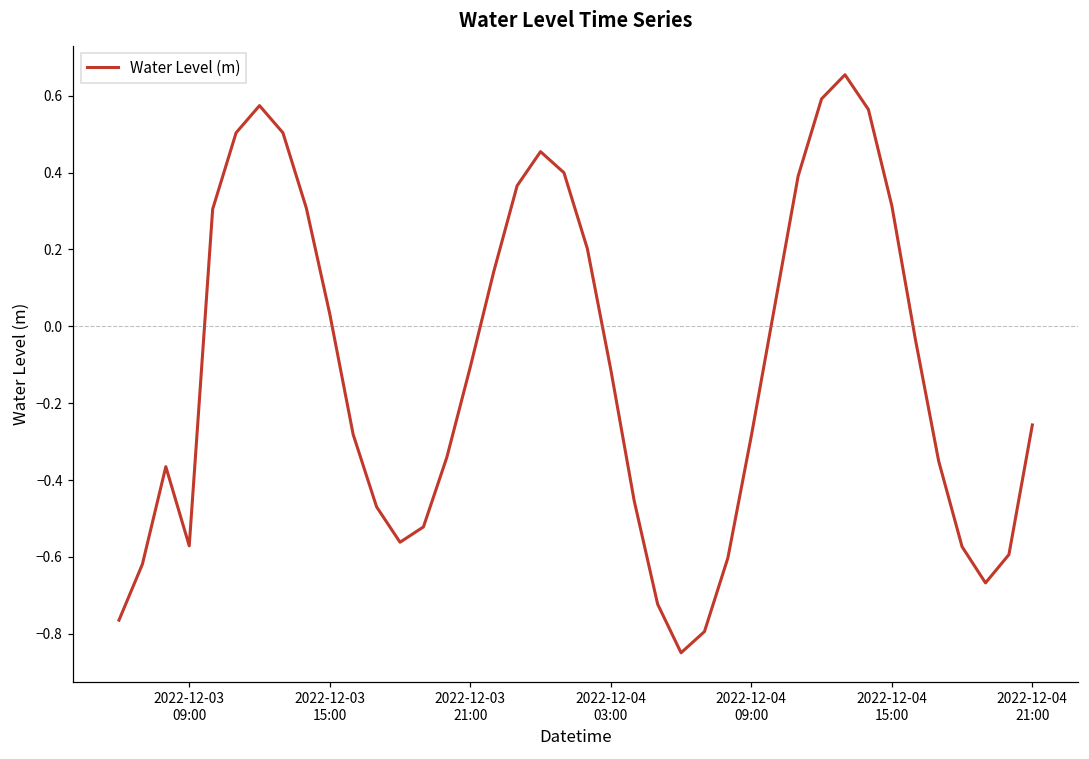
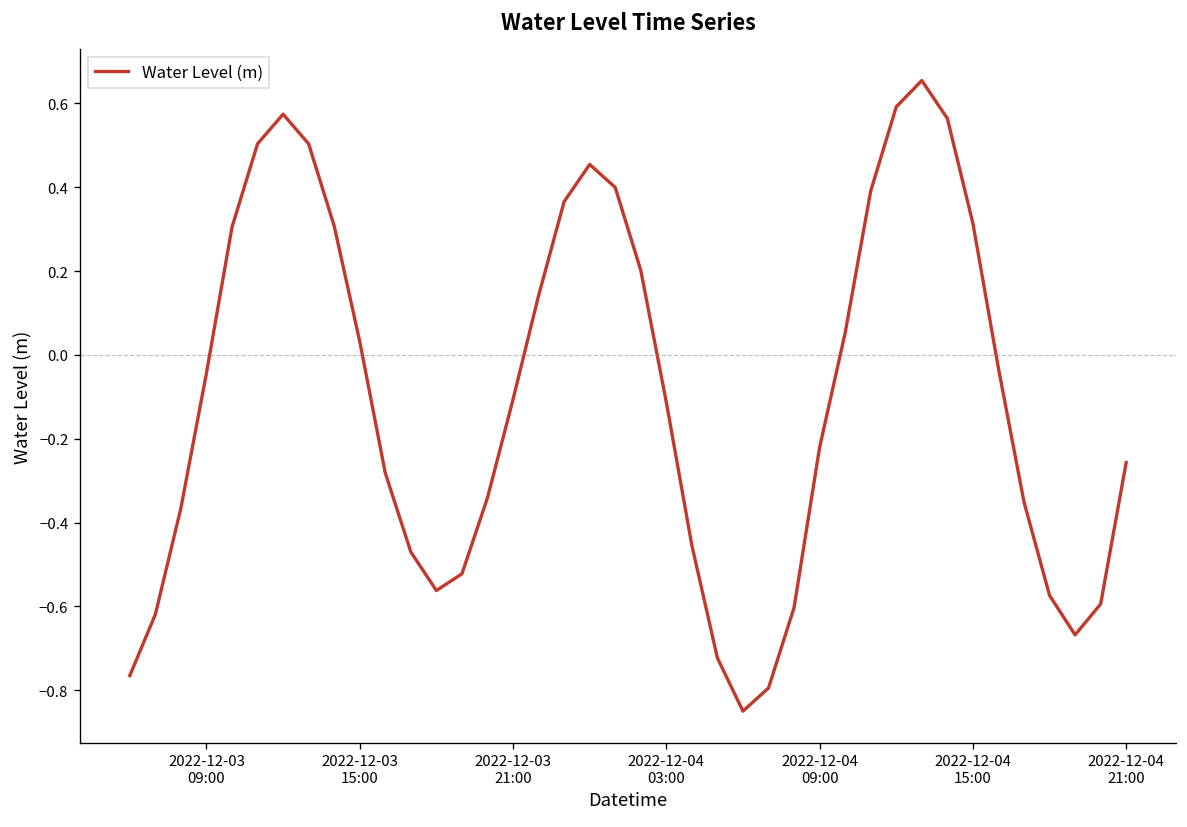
  {
-   "2022-12-03 09:00": -0.57,
+   "2022-12-03 09:00": -0.04,
    "2022-12-03 15:00": 0.03,
    "2022-12-03 21:00": -0.11,
    "2022-12-04 03:00": -0.11,
-   "2022-12-04 09:00": -0.29,
+   "2022-12-04 09:00": -0.22,
    "2022-12-04 15:00": 0.31,
    "2022-12-04 21:00": -0.26
  }
